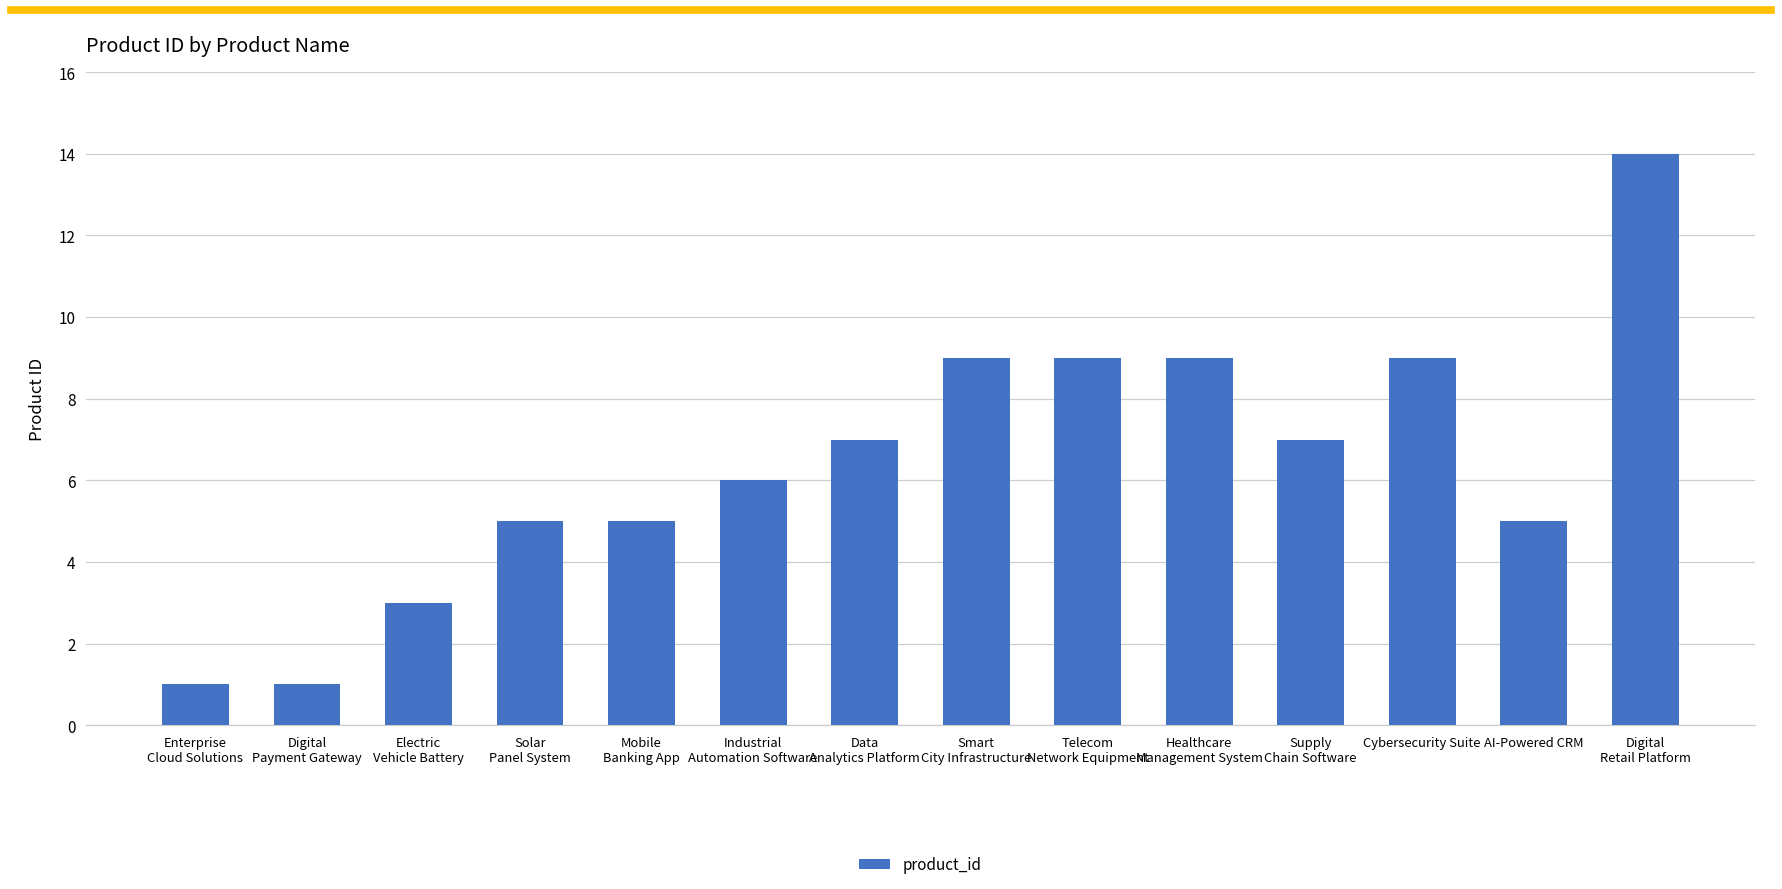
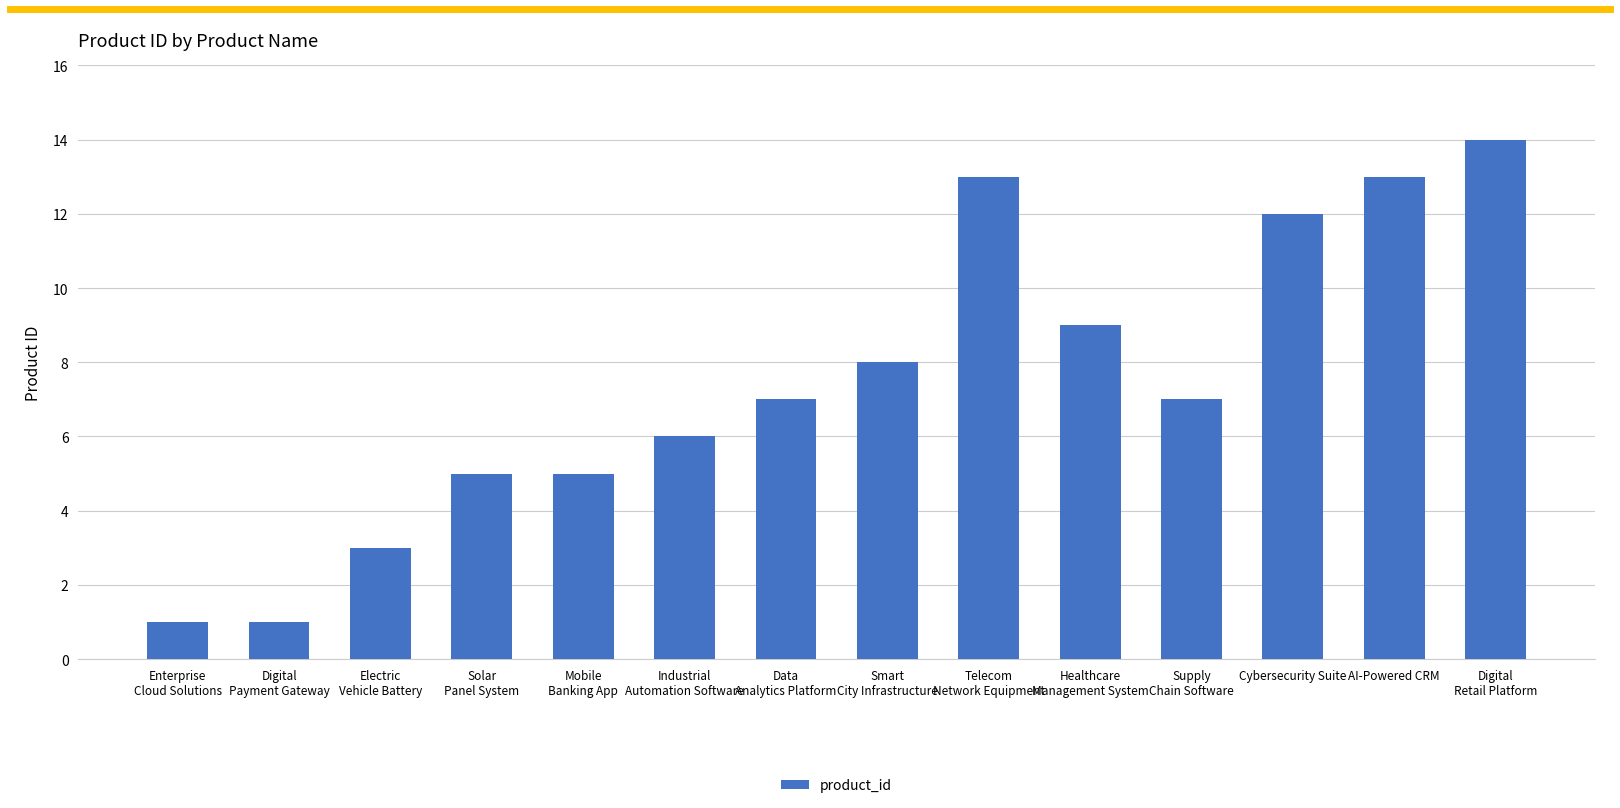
  {
    "Enterprise Cloud Solutions": 1,
    "Digital Payment Gateway": 1,
    "Electric Vehicle Battery": 3,
    "Solar Panel System": 5,
    "Mobile Banking App": 5,
    "Industrial Automation Software": 6,
    "Data Analytics Platform": 7,
-   "Smart City Infrastructure": 9,
-   "Telecom Network Equipment": 9,
+   "Smart City Infrastructure": 8,
+   "Telecom Network Equipment": 13,
    "Healthcare Management System": 9,
    "Supply Chain Software": 7,
-   "Cybersecurity Suite": 9,
-   "AI-Powered CRM": 5,
+   "Cybersecurity Suite": 12,
+   "AI-Powered CRM": 13,
    "Digital Retail Platform": 14
  }
